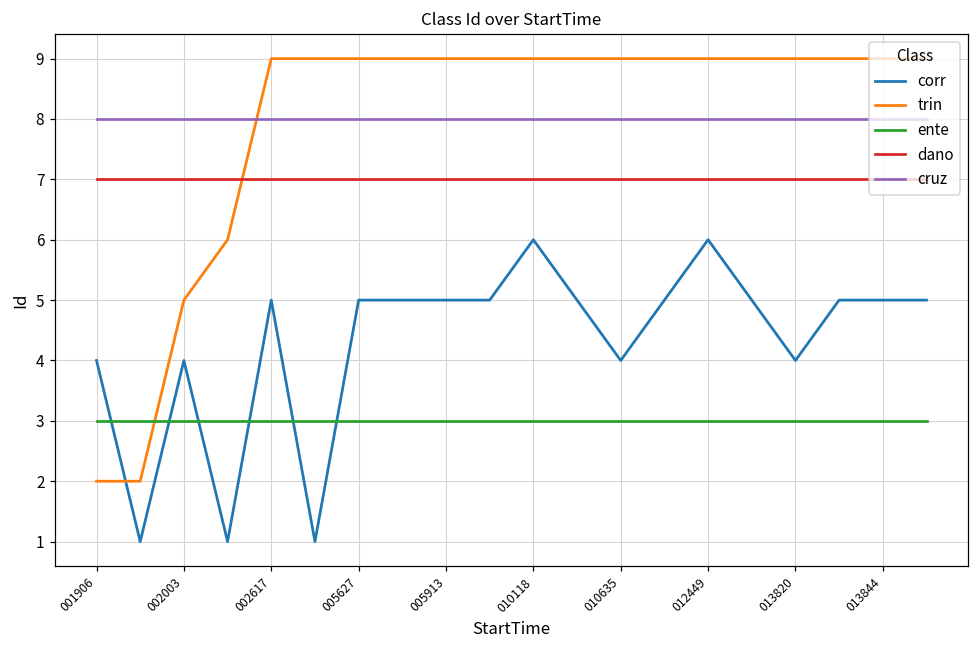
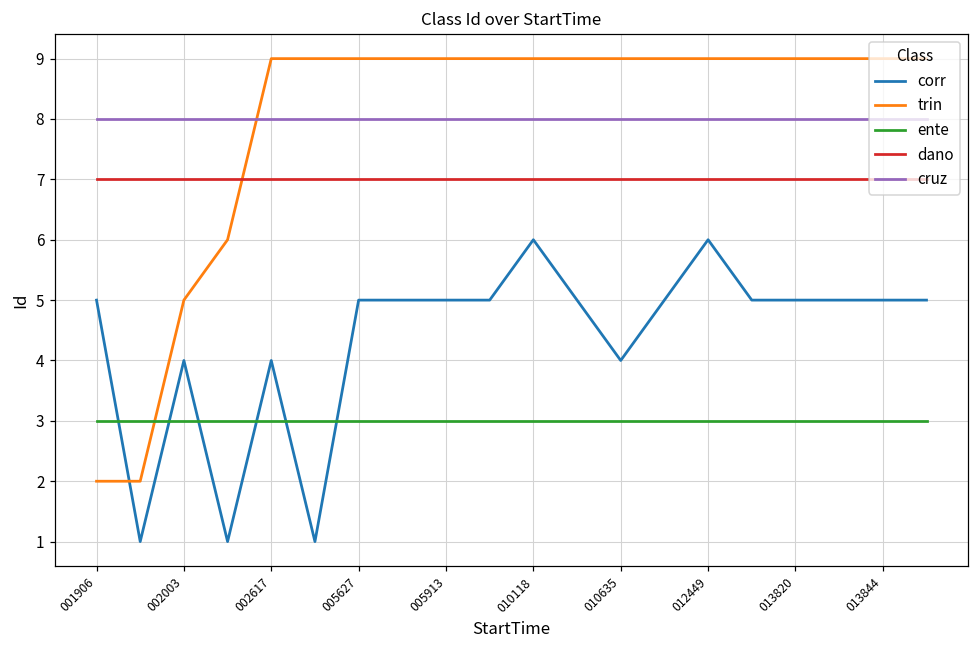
  {
    "corr": {
-     "001906": 4,
+     "001906": 5,
      "002003": 4,
-     "002617": 5,
+     "002617": 4,
      "005627": 5,
      "005913": 5,
      "010118": 6,
      "010635": 4,
      "012449": 6,
-     "013820": 4,
+     "013820": 5,
      "013844": 5
    },
    "trin": {
      "001906": 2,
      "002003": 5,
      "002617": 9,
      "005627": 9,
      "005913": 9,
      "010118": 9,
      "010635": 9,
      "012449": 9,
      "013820": 9
    },
    "ente": {
      "001906": 3,
      "002003": 3,
      "002617": 3,
      "005627": 3,
      "005913": 3,
      "010118": 3,
      "010635": 3,
      "012449": 3,
      "013820": 3,
      "013844": 3
    },
    "dano": {
      "001906": 7,
      "002003": 7,
      "002617": 7,
      "005627": 7,
      "005913": 7,
      "010118": 7,
      "010635": 7,
      "012449": 7,
      "013820": 7
    },
    "cruz": {
      "001906": 8,
      "002003": 8,
      "002617": 8,
      "005627": 8,
      "005913": 8,
      "010118": 8,
      "010635": 8,
      "012449": 8,
      "013820": 8
    }
  }
